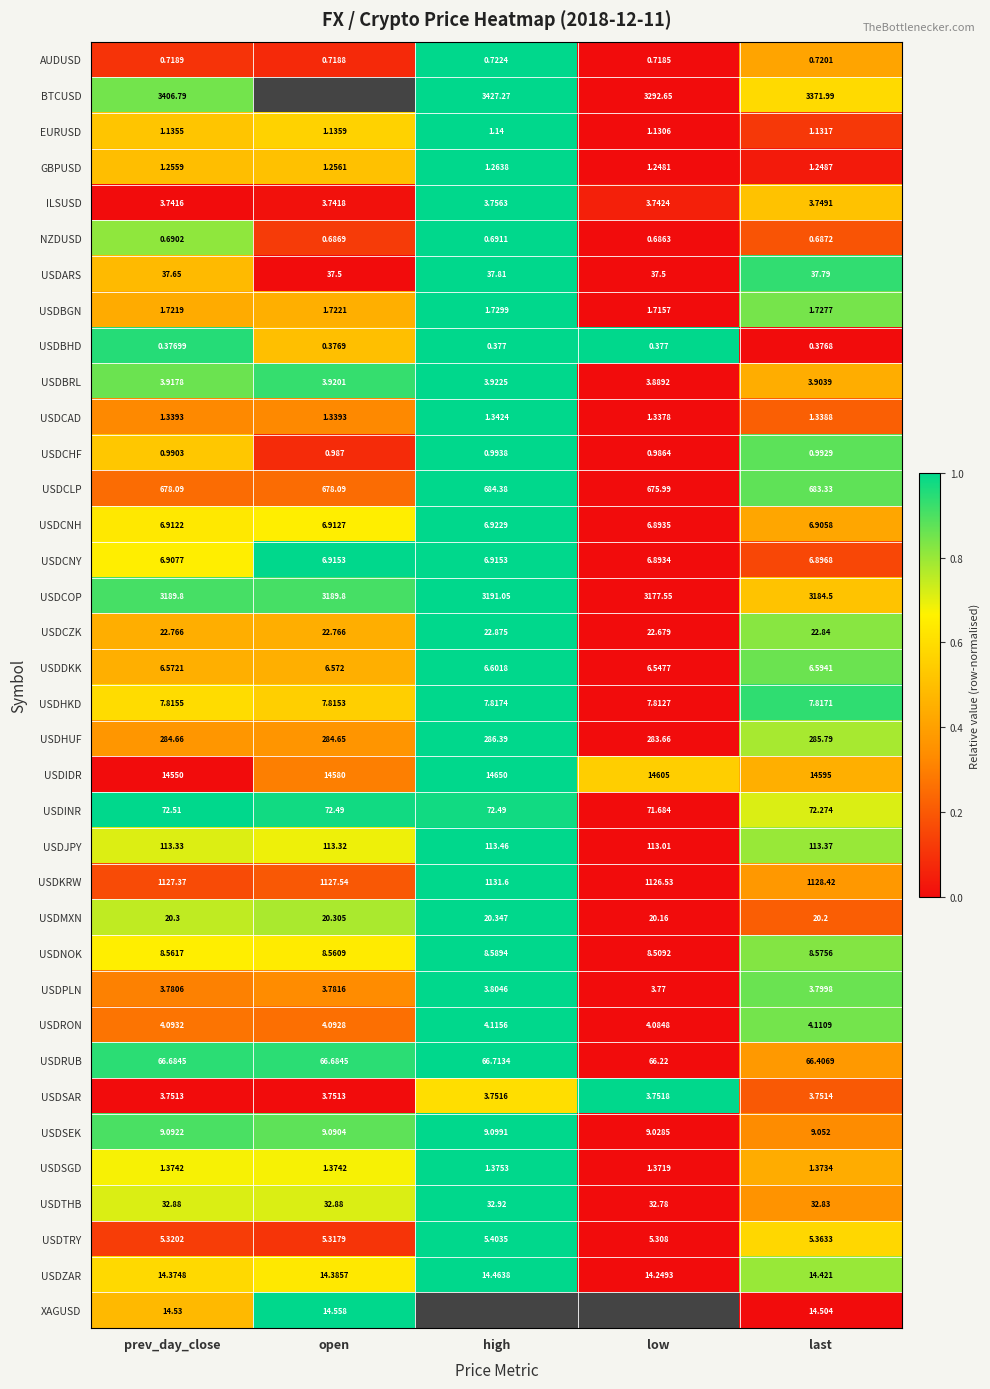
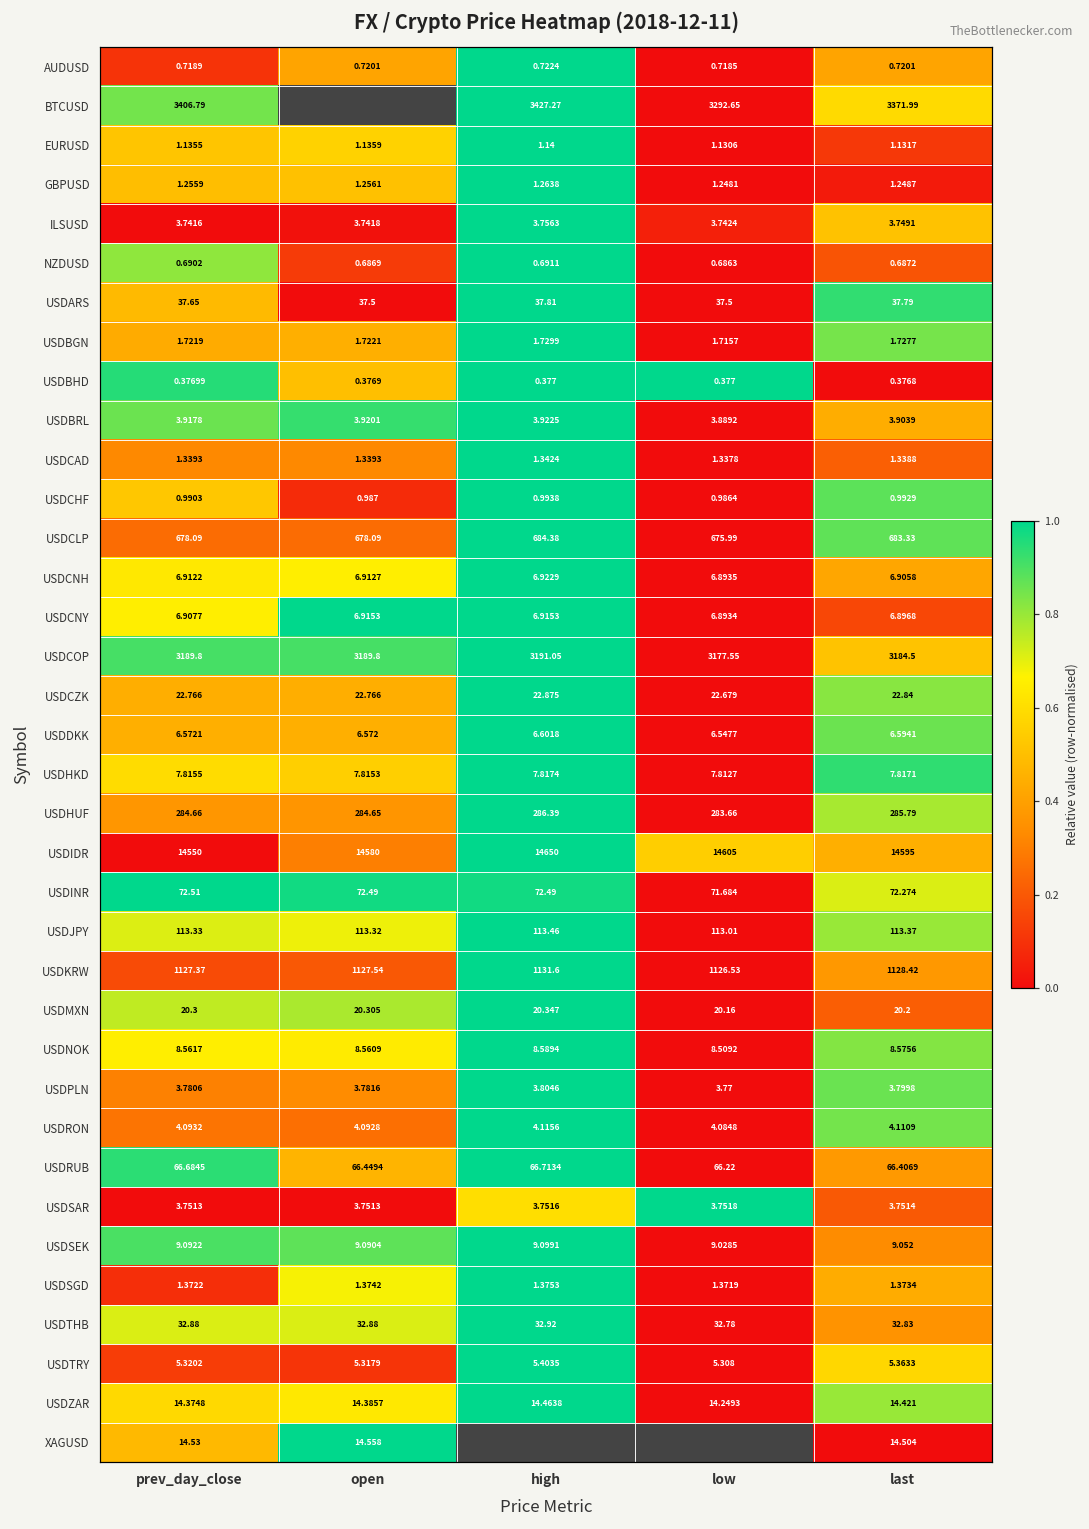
  {
    "AUDUSD": {
      "prev_day_close": 0.7189,
-     "open": 0.7188,
+     "open": 0.7201,
      "high": 0.7224,
      "low": 0.7185,
      "last": 0.7201
    },
    "BTCUSD": {
      "prev_day_close": 3406.79,
      "high": 3427.27,
      "low": 3292.65,
      "last": 3371.99
    },
    "EURUSD": {
      "prev_day_close": 1.1355,
      "open": 1.1359,
      "high": 1.14,
      "low": 1.1306,
      "last": 1.1317
    },
    "GBPUSD": {
      "prev_day_close": 1.2559,
      "open": 1.2561,
      "high": 1.2638,
      "low": 1.2481,
      "last": 1.2487
    },
    "ILSUSD": {
      "prev_day_close": 3.7416,
      "open": 3.7418,
      "high": 3.7563,
      "low": 3.7424,
      "last": 3.7491
    },
    "NZDUSD": {
      "prev_day_close": 0.6902,
      "open": 0.6869,
      "high": 0.6911,
      "low": 0.6863,
      "last": 0.6872
    },
    "USDARS": {
      "prev_day_close": 37.65,
      "open": 37.5,
      "high": 37.81,
      "low": 37.5,
      "last": 37.79
    },
    "USDBGN": {
      "prev_day_close": 1.7219,
      "open": 1.7221,
      "high": 1.7299,
      "low": 1.7157,
      "last": 1.7277
    },
    "USDBHD": {
      "prev_day_close": 0.37699,
      "open": 0.3769,
      "high": 0.377,
      "low": 0.377,
      "last": 0.3768
    },
    "USDBRL": {
      "prev_day_close": 3.9178,
      "open": 3.9201,
      "high": 3.9225,
      "low": 3.8892,
      "last": 3.9039
    },
    "USDCAD": {
      "prev_day_close": 1.3393,
      "open": 1.3393,
      "high": 1.3424,
      "low": 1.3378,
      "last": 1.3388
    },
    "USDCHF": {
      "prev_day_close": 0.9903,
      "open": 0.987,
      "high": 0.9938,
      "low": 0.9864,
      "last": 0.9929
    },
    "USDCLP": {
      "prev_day_close": 678.09,
      "open": 678.09,
      "high": 684.38,
      "low": 675.99,
      "last": 683.33
    },
    "USDCNH": {
      "prev_day_close": 6.9122,
      "open": 6.9127,
      "high": 6.9229,
      "low": 6.8935,
      "last": 6.9058
    },
    "USDCNY": {
      "prev_day_close": 6.9077,
      "open": 6.9153,
      "high": 6.9153,
      "low": 6.8934,
      "last": 6.8968
    },
    "USDCOP": {
      "prev_day_close": 3189.8,
      "open": 3189.8,
      "high": 3191.05,
      "low": 3177.55,
      "last": 3184.5
    },
    "USDCZK": {
      "prev_day_close": 22.766,
      "open": 22.766,
      "high": 22.875,
      "low": 22.679,
      "last": 22.84
    },
    "USDDKK": {
      "prev_day_close": 6.5721,
      "open": 6.572,
      "high": 6.6018,
      "low": 6.5477,
      "last": 6.5941
    },
    "USDHKD": {
      "prev_day_close": 7.8155,
      "open": 7.8153,
      "high": 7.8174,
      "low": 7.8127,
      "last": 7.8171
    },
    "USDHUF": {
      "prev_day_close": 284.66,
      "open": 284.65,
      "high": 286.39,
      "low": 283.66,
      "last": 285.79
    },
    "USDIDR": {
      "prev_day_close": 14550,
      "open": 14580,
      "high": 14650,
      "low": 14605,
      "last": 14595
    },
    "USDINR": {
      "prev_day_close": 72.51,
      "open": 72.49,
      "high": 72.49,
      "low": 71.684,
      "last": 72.274
    },
    "USDJPY": {
      "prev_day_close": 113.33,
      "open": 113.32,
      "high": 113.46,
      "low": 113.01,
      "last": 113.37
    },
    "USDKRW": {
      "prev_day_close": 1127.37,
      "open": 1127.54,
      "high": 1131.6,
      "low": 1126.53,
      "last": 1128.42
    },
    "USDMXN": {
      "prev_day_close": 20.3,
      "open": 20.305,
      "high": 20.347,
      "low": 20.16,
      "last": 20.2
    },
    "USDNOK": {
      "prev_day_close": 8.5617,
      "open": 8.5609,
      "high": 8.5894,
      "low": 8.5092,
      "last": 8.5756
    },
    "USDPLN": {
      "prev_day_close": 3.7806,
      "open": 3.7816,
      "high": 3.8046,
      "low": 3.77,
      "last": 3.7998
    },
    "USDRON": {
      "prev_day_close": 4.0932,
      "open": 4.0928,
      "high": 4.1156,
      "low": 4.0848,
      "last": 4.1109
    },
    "USDRUB": {
      "prev_day_close": 66.6845,
-     "open": 66.6845,
+     "open": 66.4494,
      "high": 66.7134,
      "low": 66.22,
      "last": 66.4069
    },
    "USDSAR": {
      "prev_day_close": 3.7513,
      "open": 3.7513,
      "high": 3.7516,
      "low": 3.7518,
      "last": 3.7514
    },
    "USDSEK": {
      "prev_day_close": 9.0922,
      "open": 9.0904,
      "high": 9.0991,
      "low": 9.0285,
      "last": 9.052
    },
    "USDSGD": {
-     "prev_day_close": 1.3742,
+     "prev_day_close": 1.3722,
      "open": 1.3742,
      "high": 1.3753,
      "low": 1.3719,
      "last": 1.3734
    },
    "USDTHB": {
      "prev_day_close": 32.88,
      "open": 32.88,
      "high": 32.92,
      "low": 32.78,
      "last": 32.83
    },
    "USDTRY": {
      "prev_day_close": 5.3202,
      "open": 5.3179,
      "high": 5.4035,
      "low": 5.308,
      "last": 5.3633
    },
    "USDZAR": {
      "prev_day_close": 14.3748,
      "open": 14.3857,
      "high": 14.4638,
      "low": 14.2493,
      "last": 14.421
    },
    "XAGUSD": {
      "prev_day_close": 14.53,
      "open": 14.558,
      "last": 14.504
    }
  }
